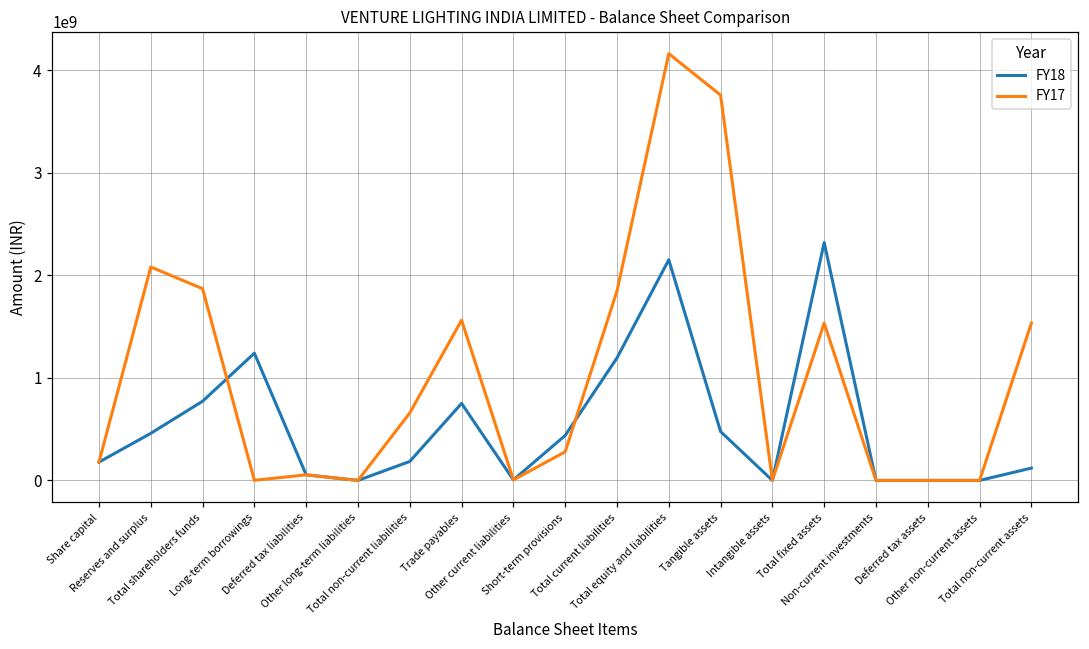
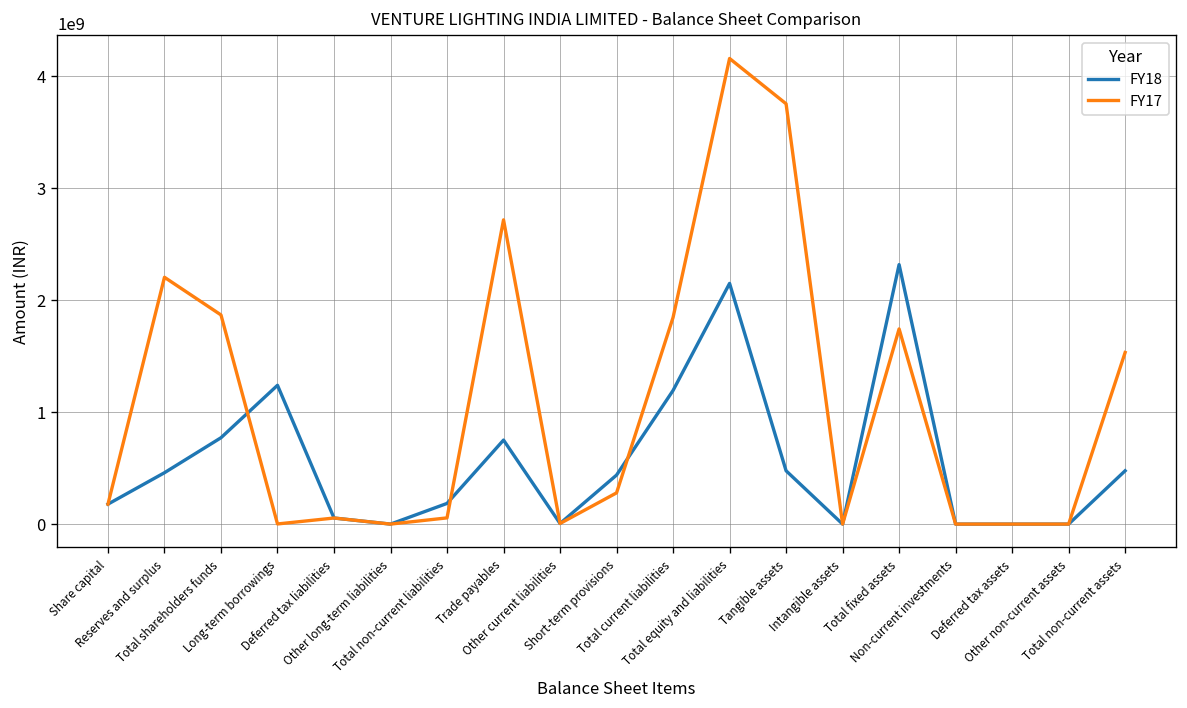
  {
    "FY18": {
      "Reserves and surplus": 500000000,
      "Total shareholders funds": 800000000,
      "Long-term borrowings": 1200000000,
      "Total non-current liabilities": 200000000,
      "Trade payables": 800000000,
      "Short-term provisions": 400000000,
      "Total current liabilities": 1200000000,
      "Total equity and liabilities": 2200000000,
      "Tangible assets": 500000000,
      "Total fixed assets": 2300000000,
-     "Total non-current assets": 100000000
+     "Total non-current assets": 500000000
    },
    "FY17": {
-     "Reserves and surplus": 2100000000,
+     "Reserves and surplus": 2200000000,
      "Total shareholders funds": 1900000000,
      "Long-term borrowings": 0,
-     "Total non-current liabilities": 700000000,
-     "Trade payables": 1600000000,
+     "Total non-current liabilities": 100000000,
+     "Trade payables": 2700000000,
      "Short-term provisions": 300000000,
      "Total current liabilities": 1800000000,
      "Total equity and liabilities": 4200000000,
      "Tangible assets": 3800000000,
-     "Total fixed assets": 1500000000,
+     "Total fixed assets": 1700000000,
      "Total non-current assets": 1500000000
    }
  }
